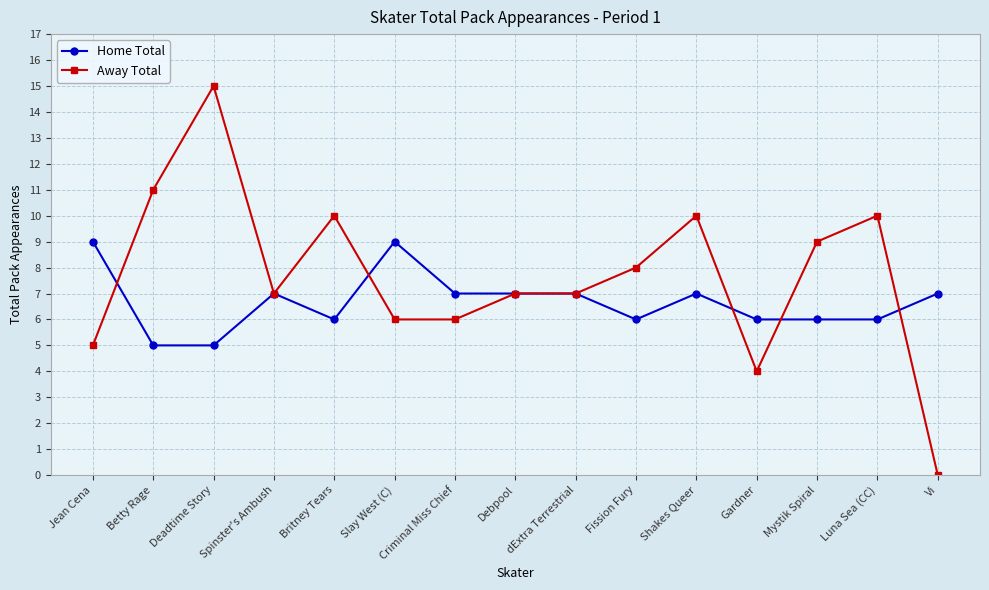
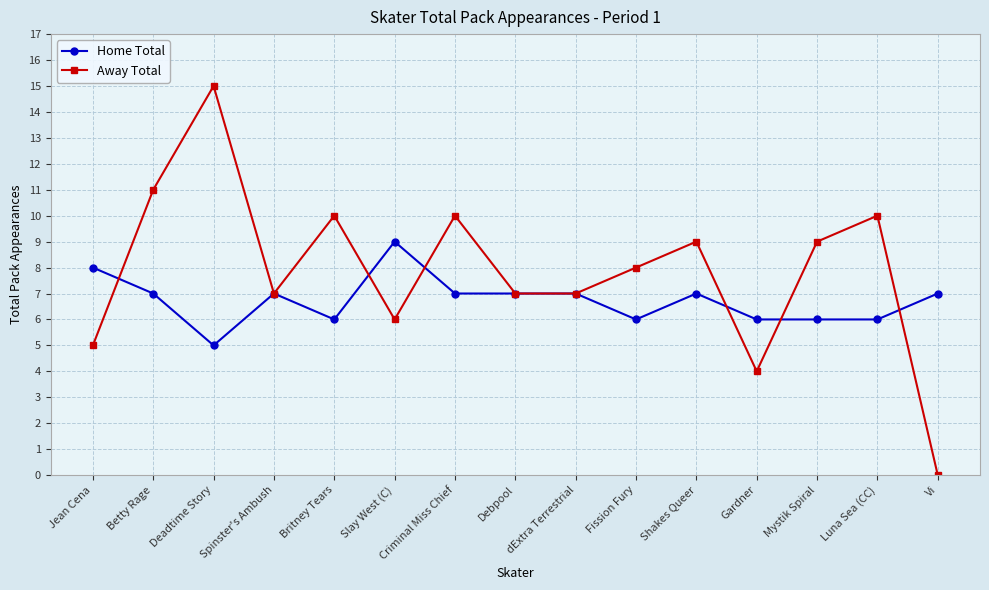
  {
    "Home Total": {
-     "Jean Cena": 9,
-     "Betty Rage": 5,
+     "Jean Cena": 8,
+     "Betty Rage": 7,
      "Deadtime Story": 5,
      "Britney Tears": 6,
      "Slay West (C)": 9,
      "Criminal Miss Chief": 7,
      "Fission Fury": 6,
      "Shakes Queer": 7,
      "Gardner": 6,
      "Mystik Spiral": 6,
      "Luna Sea (CC)": 6,
      "Vi": 7
    },
    "Away Total": {
      "Jean Cena": 5,
      "Betty Rage": 11,
      "Deadtime Story": 15,
      "Britney Tears": 10,
      "Slay West (C)": 6,
-     "Criminal Miss Chief": 6,
+     "Criminal Miss Chief": 10,
      "Fission Fury": 8,
-     "Shakes Queer": 10,
+     "Shakes Queer": 9,
      "Gardner": 4,
      "Mystik Spiral": 9,
      "Luna Sea (CC)": 10,
      "Vi": 0
    }
  }
